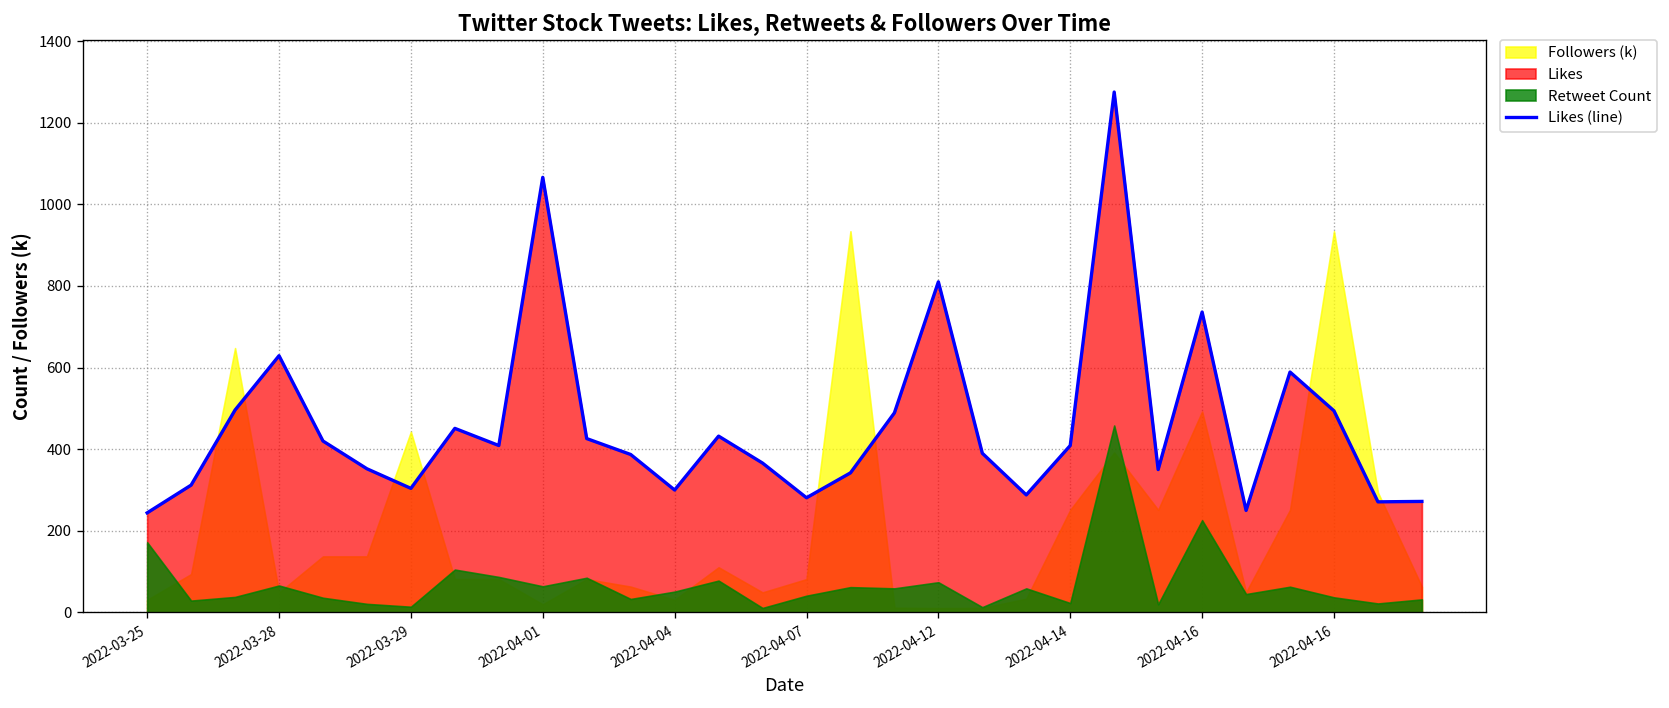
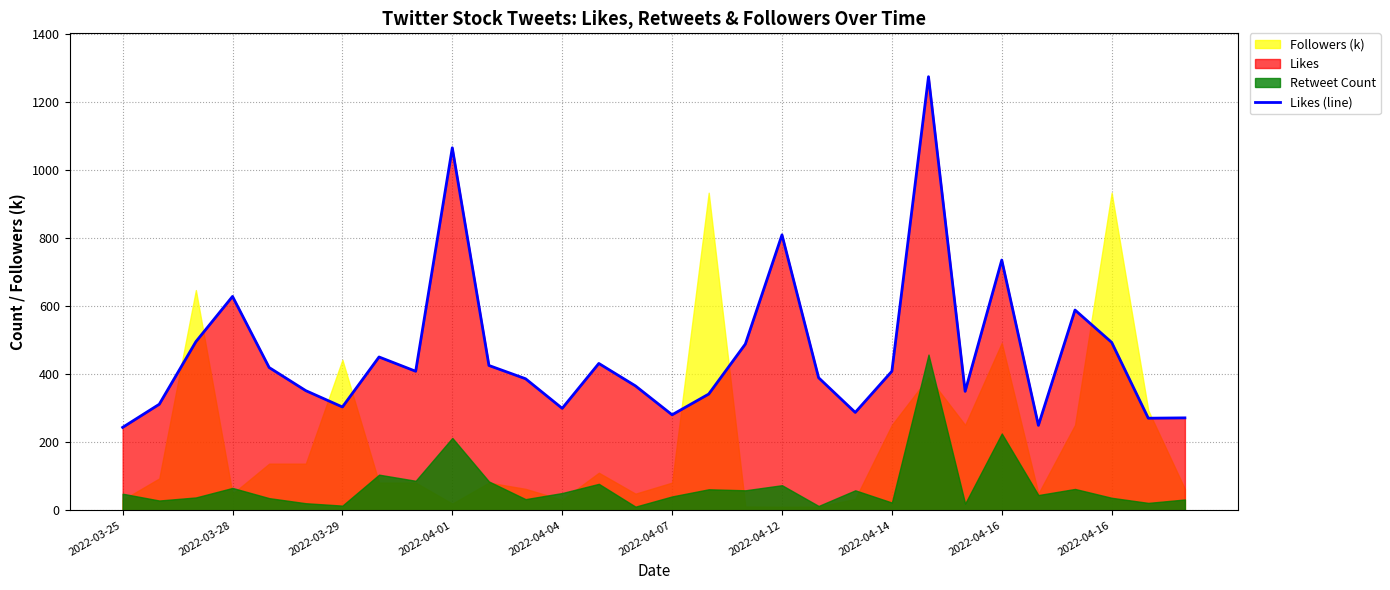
  {
    "Followers (k)": {
      "2022-03-25": 30,
      "2022-04-01": 20,
      "2022-04-12": 10
    },
    "Likes": {
      "2022-03-25": 240,
      "2022-04-01": 1070,
      "2022-04-12": 810
    },
    "Retweet Count": {
-     "2022-03-25": 170,
-     "2022-04-01": 60,
+     "2022-03-25": 50,
+     "2022-04-01": 210,
      "2022-04-12": 70
    }
  }
